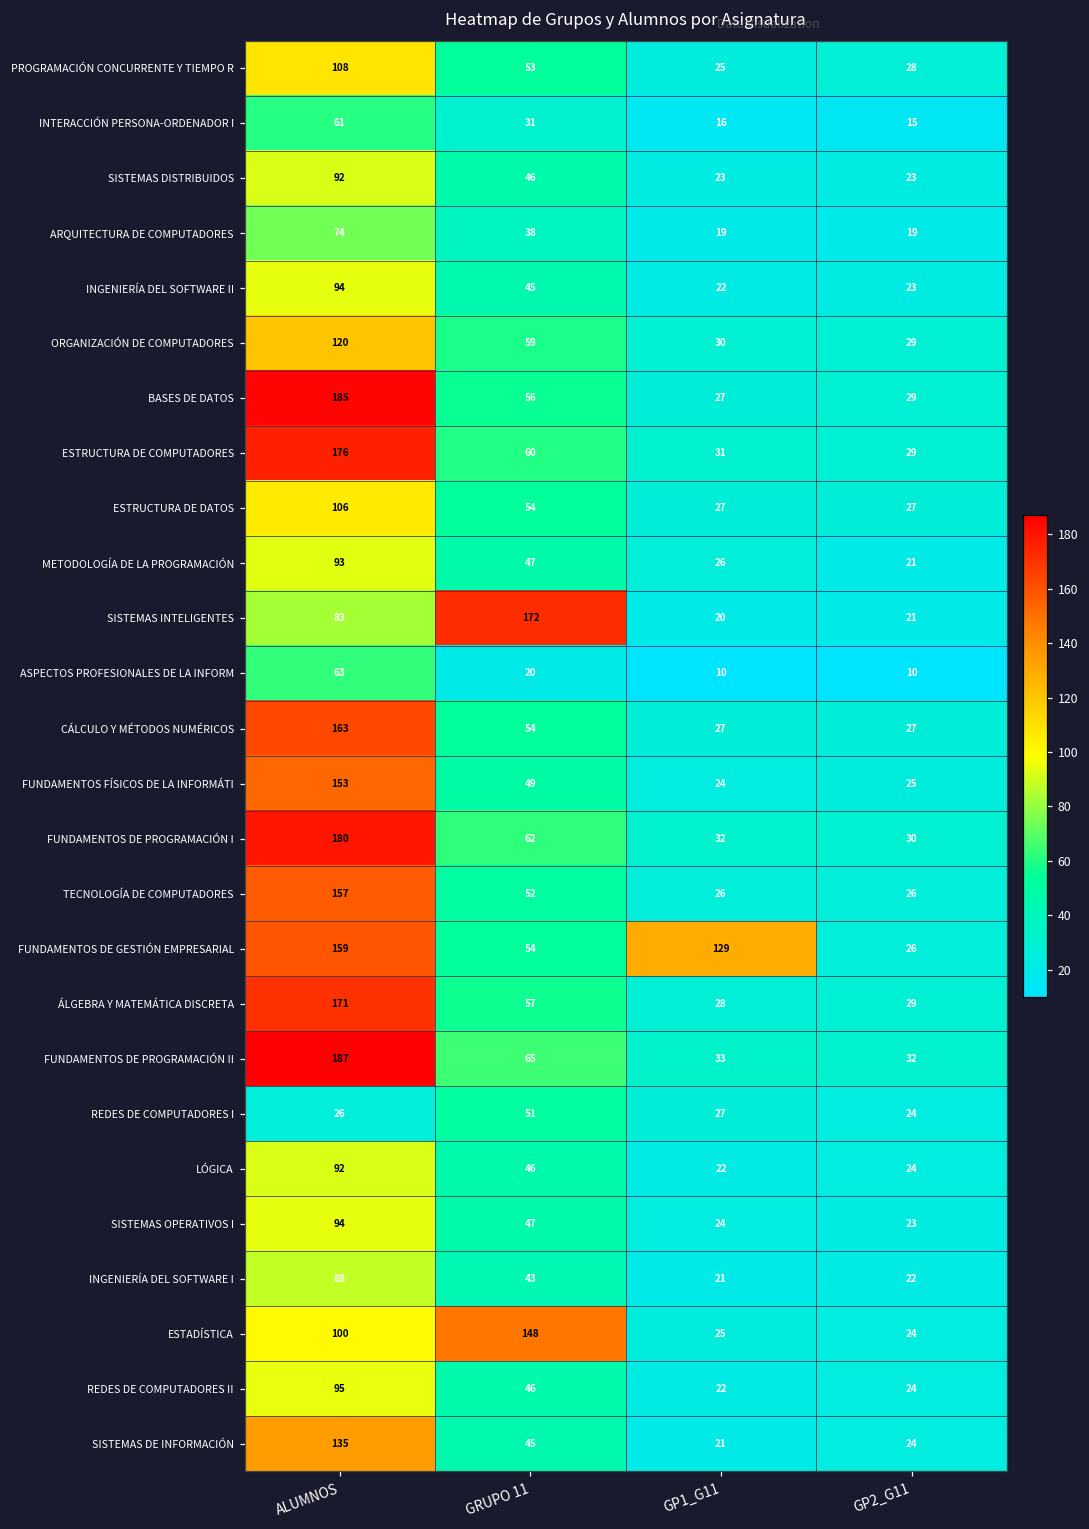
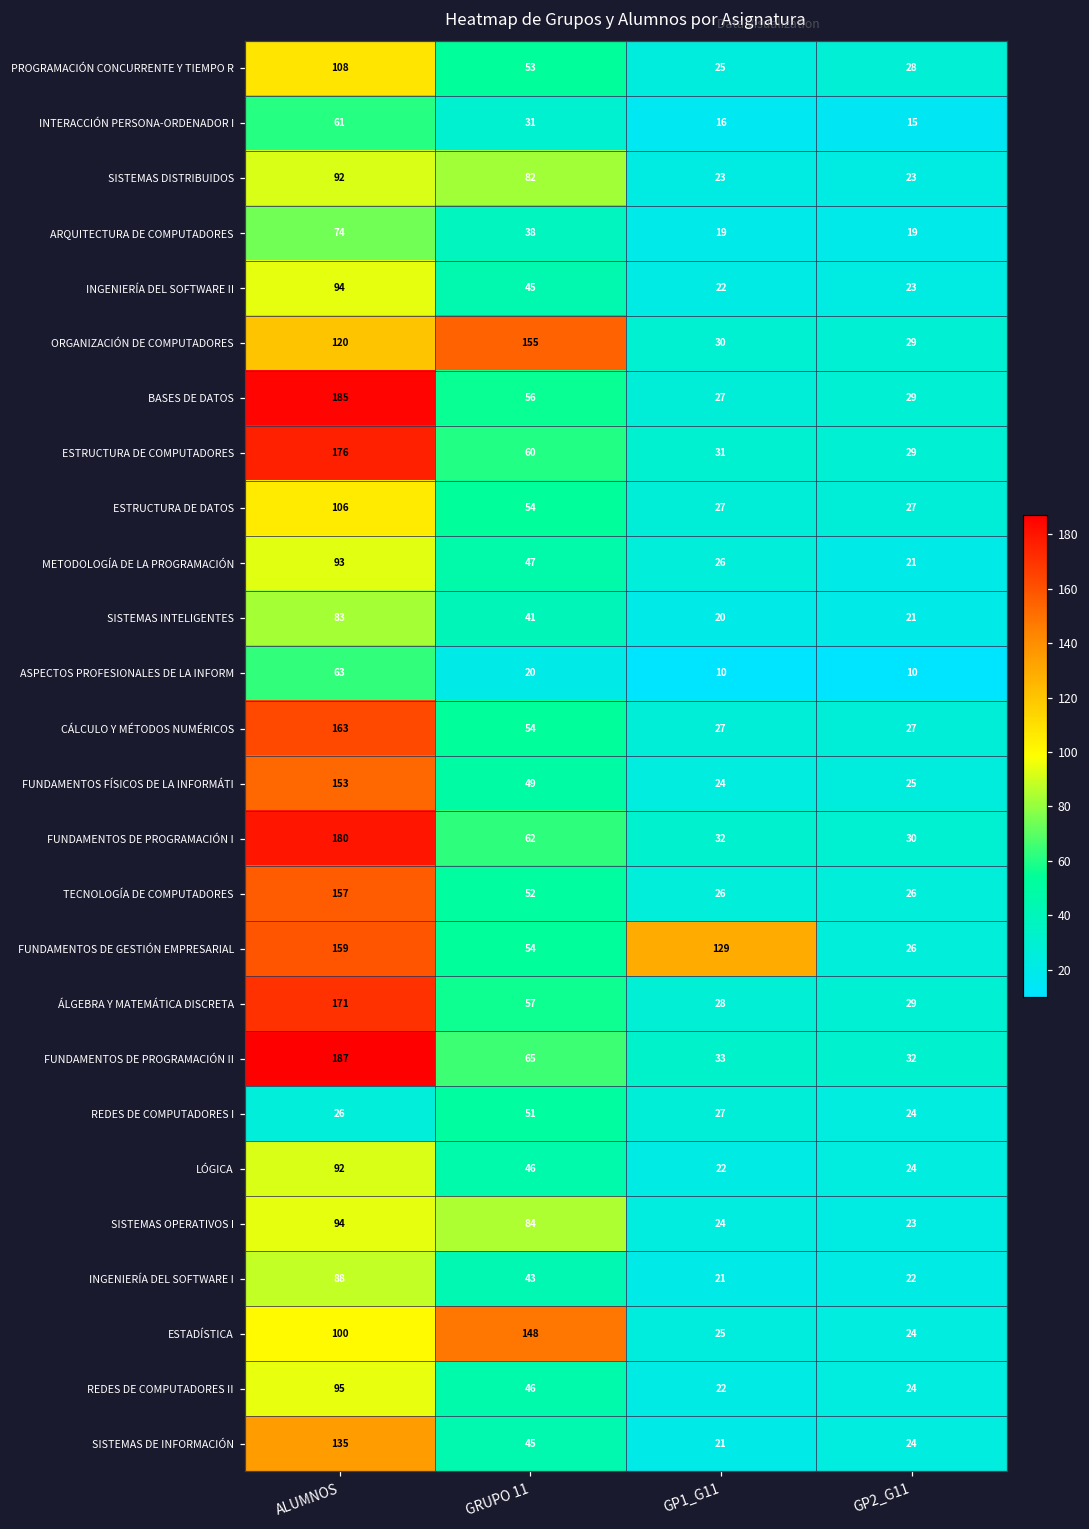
  {
    "PROGRAMACIÓN CONCURRENTE Y TIEMPO R": {
      "ALUMNOS": 108,
      "GRUPO 11": 53,
      "GP1_G11": 25,
      "GP2_G11": 28
    },
    "INTERACCIÓN PERSONA-ORDENADOR I": {
      "ALUMNOS": 61,
      "GRUPO 11": 31,
      "GP1_G11": 16,
      "GP2_G11": 15
    },
    "SISTEMAS DISTRIBUIDOS": {
      "ALUMNOS": 92,
-     "GRUPO 11": 46,
+     "GRUPO 11": 82,
      "GP1_G11": 23,
      "GP2_G11": 23
    },
    "ARQUITECTURA DE COMPUTADORES": {
      "ALUMNOS": 74,
      "GRUPO 11": 38,
      "GP1_G11": 19,
      "GP2_G11": 19
    },
    "INGENIERÍA DEL SOFTWARE II": {
      "ALUMNOS": 94,
      "GRUPO 11": 45,
      "GP1_G11": 22,
      "GP2_G11": 23
    },
    "ORGANIZACIÓN DE COMPUTADORES": {
      "ALUMNOS": 120,
-     "GRUPO 11": 59,
+     "GRUPO 11": 155,
      "GP1_G11": 30,
      "GP2_G11": 29
    },
    "BASES DE DATOS": {
      "ALUMNOS": 185,
      "GRUPO 11": 56,
      "GP1_G11": 27,
      "GP2_G11": 29
    },
    "ESTRUCTURA DE COMPUTADORES": {
      "ALUMNOS": 176,
      "GRUPO 11": 60,
      "GP1_G11": 31,
      "GP2_G11": 29
    },
    "ESTRUCTURA DE DATOS": {
      "ALUMNOS": 106,
      "GRUPO 11": 54,
      "GP1_G11": 27,
      "GP2_G11": 27
    },
    "METODOLOGÍA DE LA PROGRAMACIÓN": {
      "ALUMNOS": 93,
      "GRUPO 11": 47,
      "GP1_G11": 26,
      "GP2_G11": 21
    },
    "SISTEMAS INTELIGENTES": {
      "ALUMNOS": 83,
-     "GRUPO 11": 172,
+     "GRUPO 11": 41,
      "GP1_G11": 20,
      "GP2_G11": 21
    },
    "ASPECTOS PROFESIONALES DE LA INFORM": {
      "ALUMNOS": 63,
      "GRUPO 11": 20,
      "GP1_G11": 10,
      "GP2_G11": 10
    },
    "CÁLCULO Y MÉTODOS NUMÉRICOS": {
      "ALUMNOS": 163,
      "GRUPO 11": 54,
      "GP1_G11": 27,
      "GP2_G11": 27
    },
    "FUNDAMENTOS FÍSICOS DE LA INFORMÁTI": {
      "ALUMNOS": 153,
      "GRUPO 11": 49,
      "GP1_G11": 24,
      "GP2_G11": 25
    },
    "FUNDAMENTOS DE PROGRAMACIÓN I": {
      "ALUMNOS": 180,
      "GRUPO 11": 62,
      "GP1_G11": 32,
      "GP2_G11": 30
    },
    "TECNOLOGÍA DE COMPUTADORES": {
      "ALUMNOS": 157,
      "GRUPO 11": 52,
      "GP1_G11": 26,
      "GP2_G11": 26
    },
    "FUNDAMENTOS DE GESTIÓN EMPRESARIAL": {
      "ALUMNOS": 159,
      "GRUPO 11": 54,
      "GP1_G11": 129,
      "GP2_G11": 26
    },
    "ÁLGEBRA Y MATEMÁTICA DISCRETA": {
      "ALUMNOS": 171,
      "GRUPO 11": 57,
      "GP1_G11": 28,
      "GP2_G11": 29
    },
    "FUNDAMENTOS DE PROGRAMACIÓN II": {
      "ALUMNOS": 187,
      "GRUPO 11": 65,
      "GP1_G11": 33,
      "GP2_G11": 32
    },
    "REDES DE COMPUTADORES I": {
      "ALUMNOS": 26,
      "GRUPO 11": 51,
      "GP1_G11": 27,
      "GP2_G11": 24
    },
    "LÓGICA": {
      "ALUMNOS": 92,
      "GRUPO 11": 46,
      "GP1_G11": 22,
      "GP2_G11": 24
    },
    "SISTEMAS OPERATIVOS I": {
      "ALUMNOS": 94,
-     "GRUPO 11": 47,
+     "GRUPO 11": 84,
      "GP1_G11": 24,
      "GP2_G11": 23
    },
    "INGENIERÍA DEL SOFTWARE I": {
      "ALUMNOS": 88,
      "GRUPO 11": 43,
      "GP1_G11": 21,
      "GP2_G11": 22
    },
    "ESTADÍSTICA": {
      "ALUMNOS": 100,
      "GRUPO 11": 148,
      "GP1_G11": 25,
      "GP2_G11": 24
    },
    "REDES DE COMPUTADORES II": {
      "ALUMNOS": 95,
      "GRUPO 11": 46,
      "GP1_G11": 22,
      "GP2_G11": 24
    },
    "SISTEMAS DE INFORMACIÓN": {
      "ALUMNOS": 135,
      "GRUPO 11": 45,
      "GP1_G11": 21,
      "GP2_G11": 24
    }
  }
